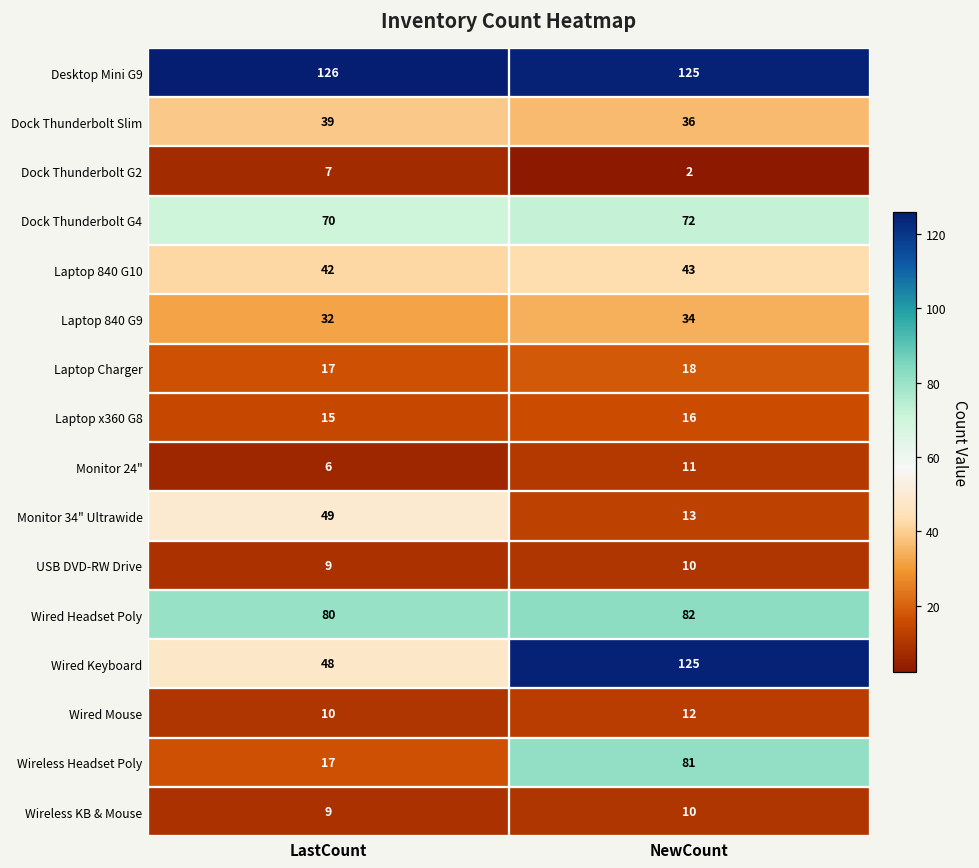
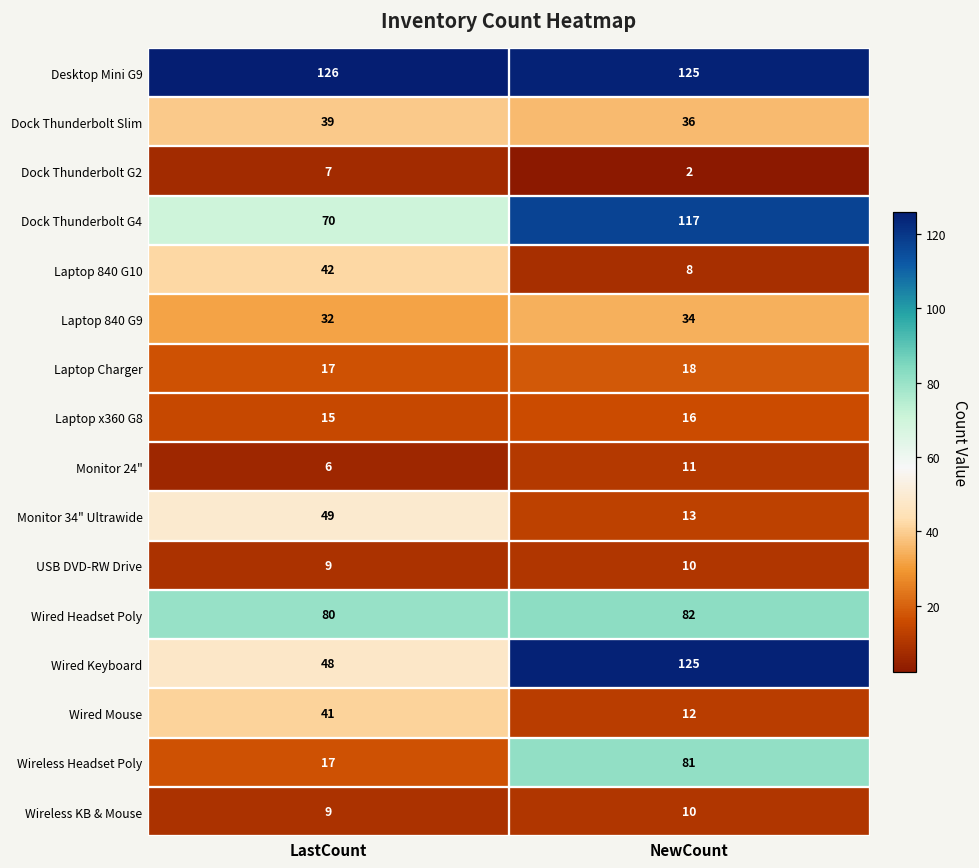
  {
    "Desktop Mini G9": {
      "LastCount": 126,
      "NewCount": 125
    },
    "Dock Thunderbolt Slim": {
      "LastCount": 39,
      "NewCount": 36
    },
    "Dock Thunderbolt G2": {
      "LastCount": 7,
      "NewCount": 2
    },
    "Dock Thunderbolt G4": {
      "LastCount": 70,
-     "NewCount": 72
+     "NewCount": 117
    },
    "Laptop 840 G10": {
      "LastCount": 42,
-     "NewCount": 43
+     "NewCount": 8
    },
    "Laptop 840 G9": {
      "LastCount": 32,
      "NewCount": 34
    },
    "Laptop Charger": {
      "LastCount": 17,
      "NewCount": 18
    },
    "Laptop x360 G8": {
      "LastCount": 15,
      "NewCount": 16
    },
    "Monitor 24\"": {
      "LastCount": 6,
      "NewCount": 11
    },
    "Monitor 34\" Ultrawide": {
      "LastCount": 49,
      "NewCount": 13
    },
    "USB DVD-RW Drive": {
      "LastCount": 9,
      "NewCount": 10
    },
    "Wired Headset Poly": {
      "LastCount": 80,
      "NewCount": 82
    },
    "Wired Keyboard": {
      "LastCount": 48,
      "NewCount": 125
    },
    "Wired Mouse": {
-     "LastCount": 10,
+     "LastCount": 41,
      "NewCount": 12
    },
    "Wireless Headset Poly": {
      "LastCount": 17,
      "NewCount": 81
    },
    "Wireless KB & Mouse": {
      "LastCount": 9,
      "NewCount": 10
    }
  }
